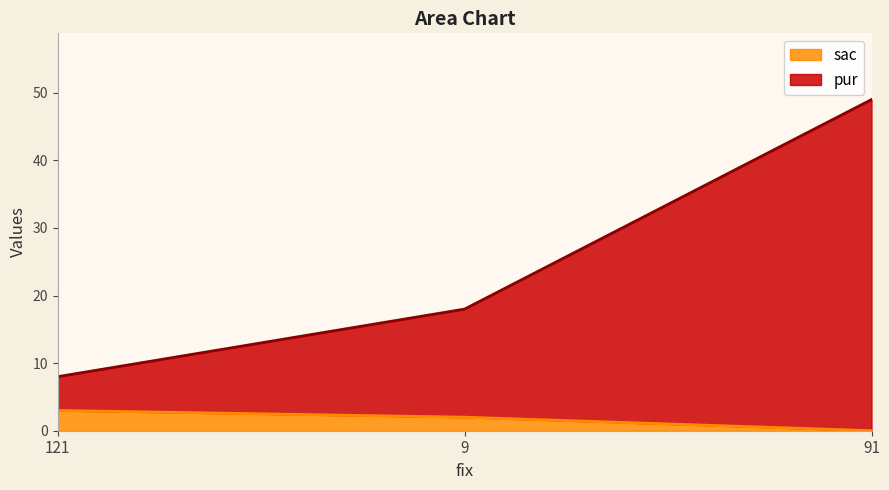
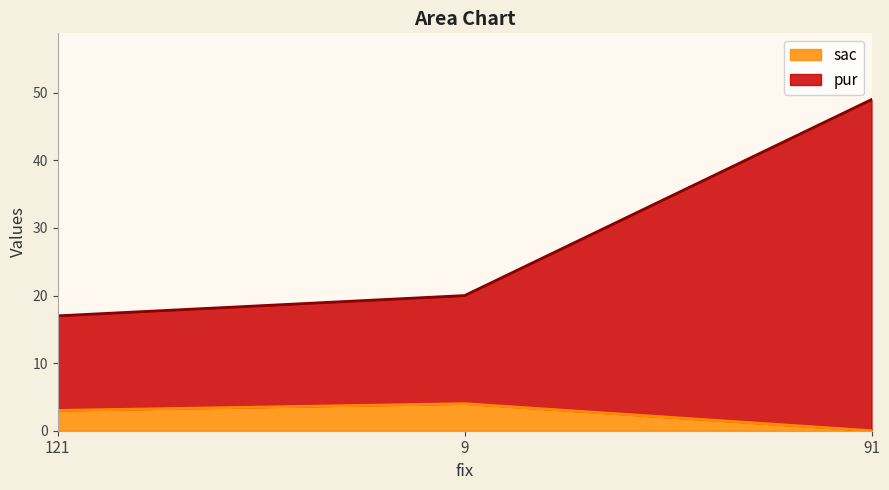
  {
    "sac": {
      "121": 3,
-     "9": 2,
+     "9": 4,
      "91": 0
    },
    "pur": {
-     "121": 5,
+     "121": 14,
      "9": 16,
      "91": 49
    }
  }
